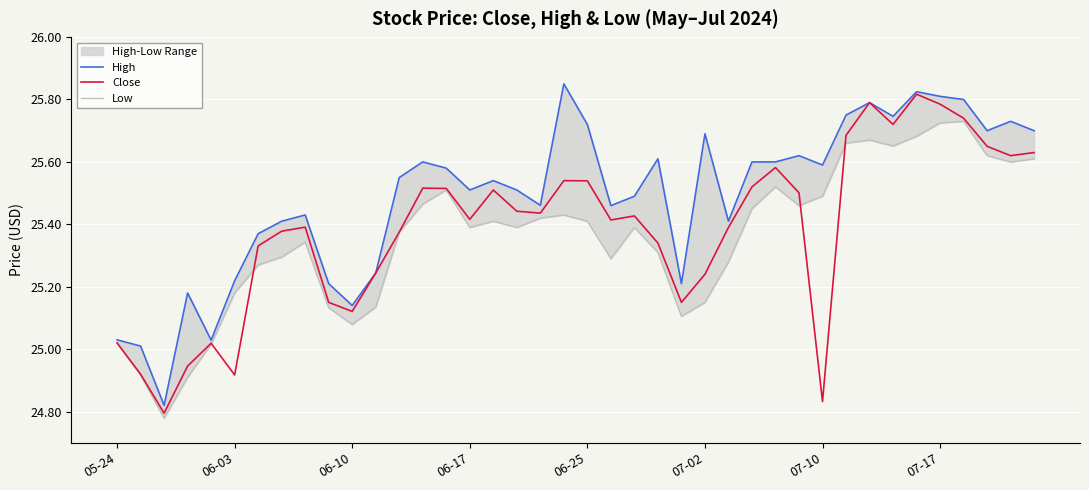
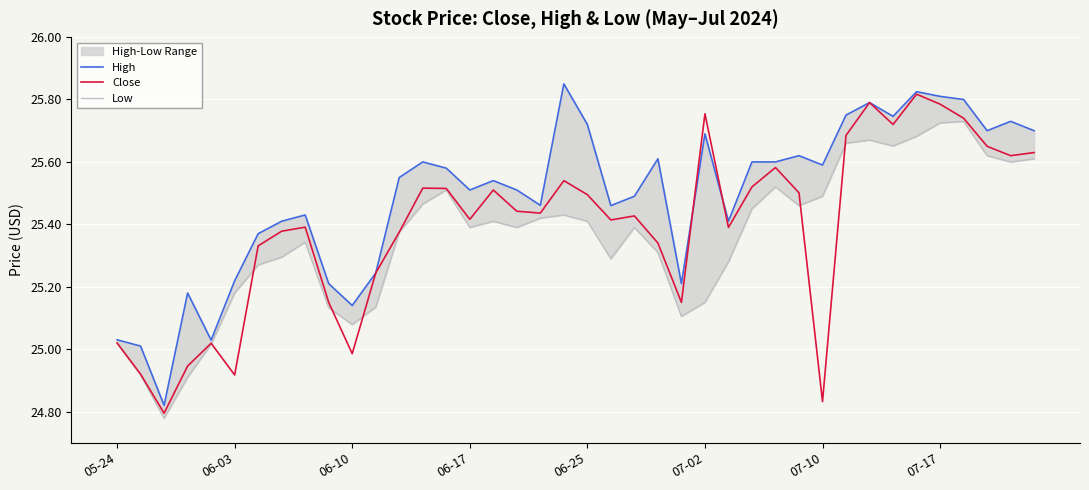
  {
    "Close": {
      "06-03": 24.92,
-     "06-10": 25.12,
+     "06-10": 24.99,
      "06-17": 25.42,
-     "06-25": 25.54,
-     "07-02": 25.24,
+     "06-25": 25.50,
+     "07-02": 25.75,
      "07-10": 24.83,
      "07-17": 25.78
    }
  }
